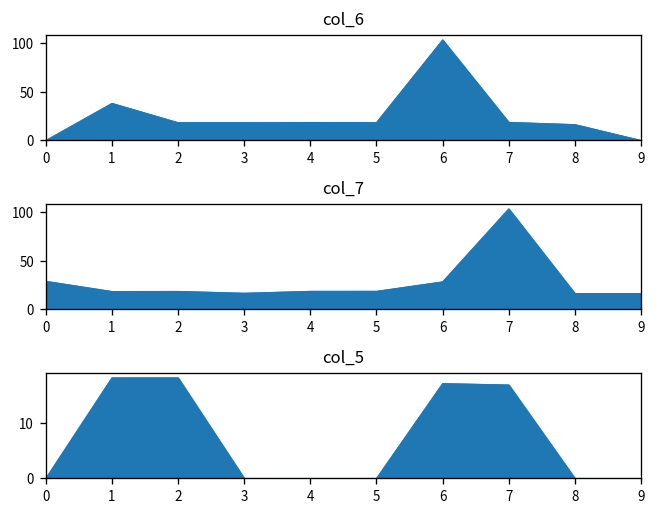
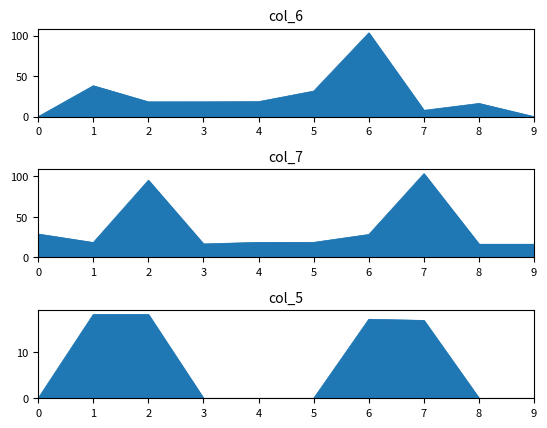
  {
    "col_6": {
      "0": 0,
      "1": 40,
      "2": 20,
      "3": 20,
      "4": 20,
-     "5": 20,
+     "5": 30,
      "6": 100,
-     "7": 20,
+     "7": 10,
      "8": 20,
      "9": 0
    },
    "col_7": {
      "0": 30,
      "1": 20,
-     "2": 20,
+     "2": 100,
      "3": 20,
      "4": 20,
      "5": 20,
      "6": 30,
      "7": 100,
      "8": 20,
      "9": 20
    },
    "col_5": {
      "0": 0,
      "1": 18,
      "2": 18,
      "3": 0,
      "4": 0,
      "5": 0,
      "6": 17,
      "7": 17,
      "8": 0,
      "9": 0
    }
  }
